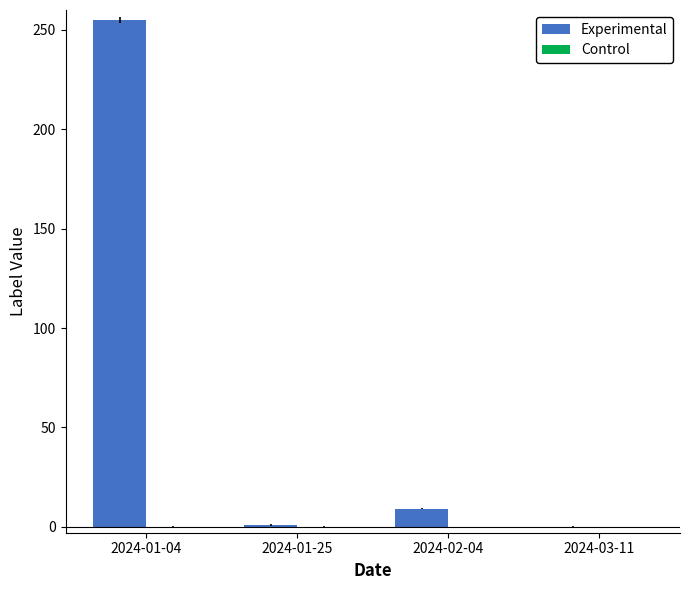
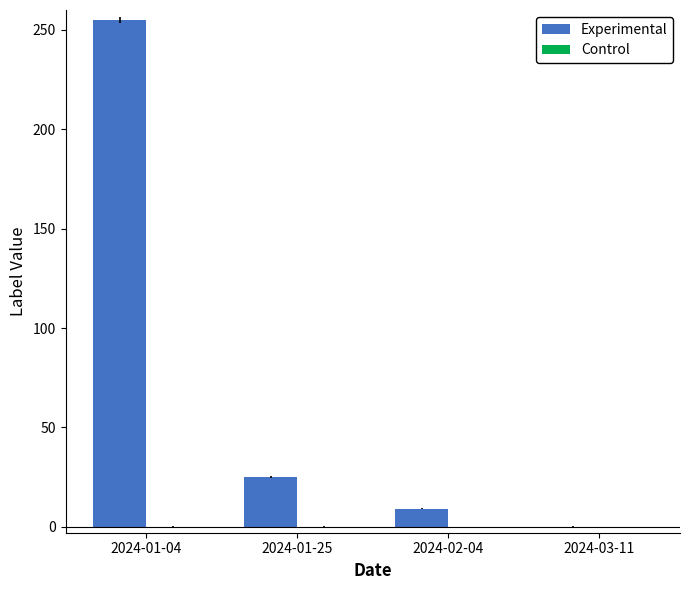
  {
    "Experimental": {
      "2024-01-04": 255,
-     "2024-01-25": 1,
+     "2024-01-25": 25,
      "2024-02-04": 9,
      "2024-03-11": 0
    },
    "Control": {
      "2024-01-04": 0,
      "2024-01-25": 0,
      "2024-02-04": 0,
      "2024-03-11": 0
    }
  }
